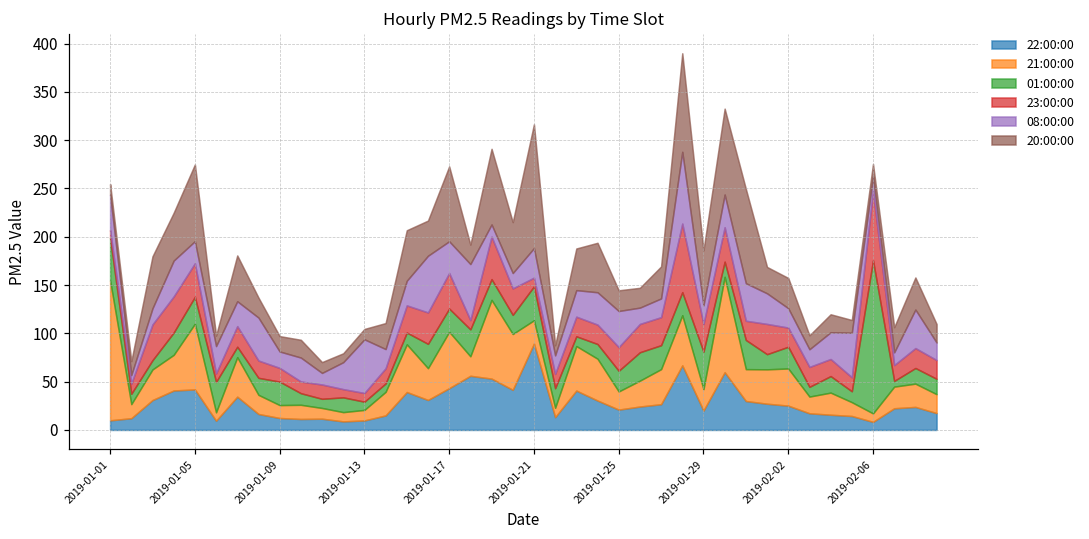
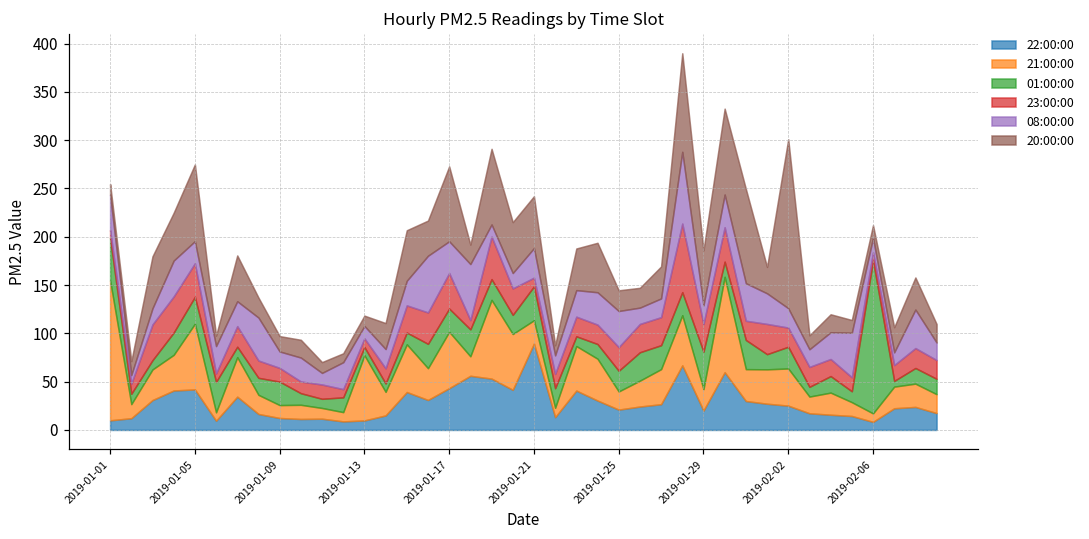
  {
    "22:00:00": {
      "2019-01-01": 10,
      "2019-01-05": 40,
      "2019-01-09": 10,
      "2019-01-13": 10,
      "2019-01-17": 40,
      "2019-01-21": 90,
      "2019-01-25": 20,
      "2019-01-29": 20,
      "2019-02-02": 30,
      "2019-02-06": 10
    },
    "21:00:00": {
      "2019-01-01": 140,
      "2019-01-05": 70,
      "2019-01-09": 10,
-     "2019-01-13": 10,
+     "2019-01-13": 70,
      "2019-01-17": 60,
      "2019-01-21": 20,
      "2019-01-25": 20,
      "2019-01-29": 20,
      "2019-02-02": 40,
      "2019-02-06": 10
    },
    "01:00:00": {
      "2019-01-01": 40,
      "2019-01-05": 30,
      "2019-01-09": 20,
      "2019-01-13": 10,
      "2019-01-17": 20,
      "2019-01-21": 40,
      "2019-01-25": 20,
      "2019-01-29": 40,
      "2019-02-02": 20,
      "2019-02-06": 160
    },
    "23:00:00": {
      "2019-01-01": 10,
      "2019-01-05": 30,
      "2019-01-09": 10,
      "2019-01-13": 10,
      "2019-01-17": 40,
      "2019-01-21": 10,
      "2019-01-25": 20,
      "2019-01-29": 30,
      "2019-02-02": 20,
-     "2019-02-06": 70
+     "2019-02-06": 10
    },
    "08:00:00": {
      "2019-01-01": 40,
      "2019-01-05": 20,
      "2019-01-09": 20,
-     "2019-01-13": 60,
+     "2019-01-13": 10,
      "2019-01-17": 30,
      "2019-01-21": 30,
      "2019-01-25": 40,
      "2019-01-29": 20,
      "2019-02-02": 20,
      "2019-02-06": 20
    },
    "20:00:00": {
      "2019-01-01": 10,
      "2019-01-05": 80,
      "2019-01-09": 20,
      "2019-01-13": 10,
      "2019-01-17": 80,
-     "2019-01-21": 130,
+     "2019-01-21": 50,
      "2019-01-25": 20,
      "2019-01-29": 60,
-     "2019-02-02": 30,
+     "2019-02-02": 170,
      "2019-02-06": 10
    }
  }
